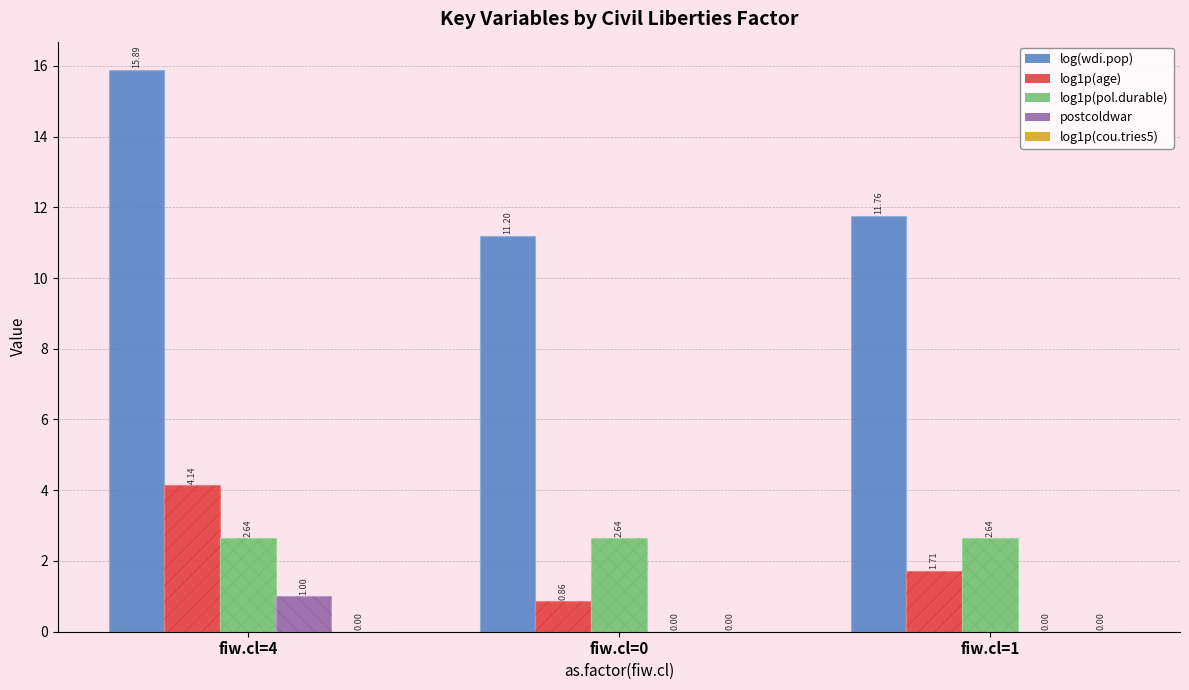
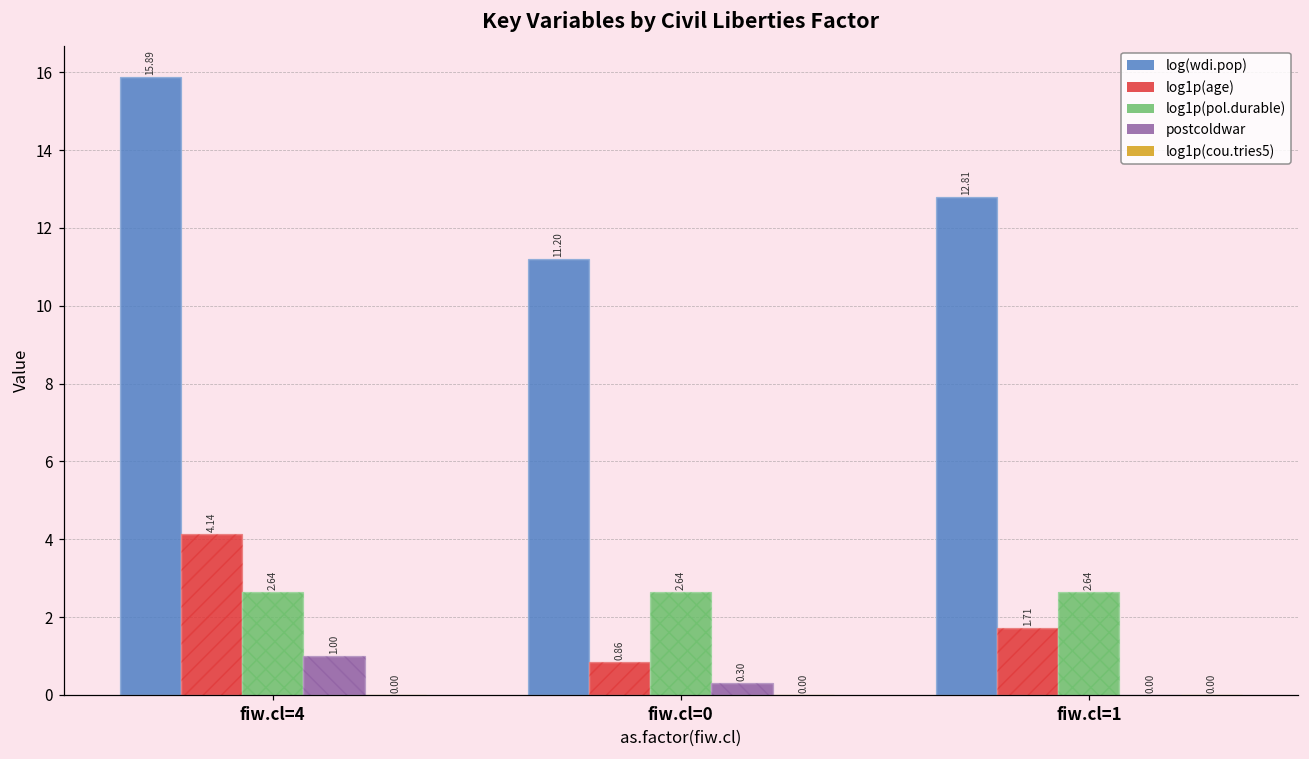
  {
    "log(wdi.pop)": {
      "fiw.cl=4": 15.89,
      "fiw.cl=0": 11.20,
-     "fiw.cl=1": 11.76
+     "fiw.cl=1": 12.81
    },
    "log1p(age)": {
      "fiw.cl=4": 4.14,
      "fiw.cl=0": 0.86,
      "fiw.cl=1": 1.71
    },
    "log1p(pol.durable)": {
      "fiw.cl=4": 2.64,
      "fiw.cl=0": 2.64,
      "fiw.cl=1": 2.64
    },
    "postcoldwar": {
      "fiw.cl=4": 1.00,
-     "fiw.cl=0": 0.00,
+     "fiw.cl=0": 0.30,
      "fiw.cl=1": 0.00
    },
    "log1p(cou.tries5)": {
      "fiw.cl=4": 0.00,
      "fiw.cl=0": 0.00,
      "fiw.cl=1": 0.00
    }
  }
